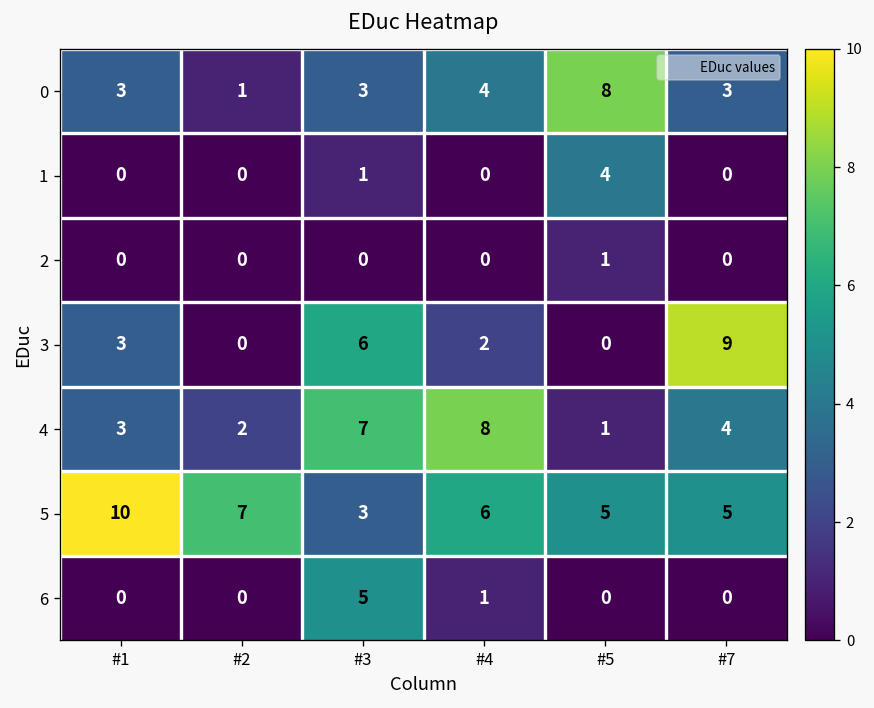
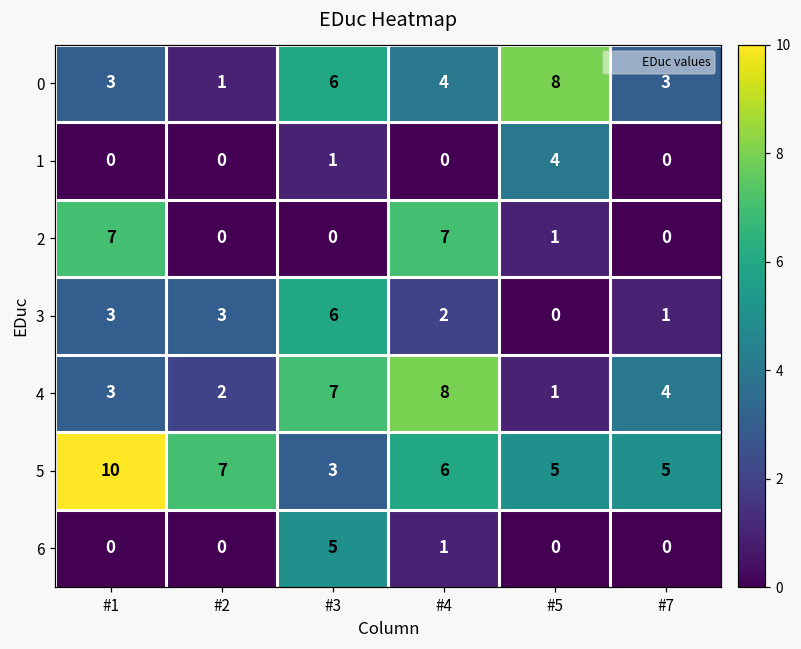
  {
    "0": {
      "#1": 3,
      "#2": 1,
-     "#3": 3,
+     "#3": 6,
      "#4": 4,
      "#5": 8,
      "#7": 3
    },
    "1": {
      "#1": 0,
      "#2": 0,
      "#3": 1,
      "#4": 0,
      "#5": 4,
      "#7": 0
    },
    "2": {
-     "#1": 0,
+     "#1": 7,
      "#2": 0,
      "#3": 0,
-     "#4": 0,
+     "#4": 7,
      "#5": 1,
      "#7": 0
    },
    "3": {
      "#1": 3,
-     "#2": 0,
+     "#2": 3,
      "#3": 6,
      "#4": 2,
      "#5": 0,
-     "#7": 9
+     "#7": 1
    },
    "4": {
      "#1": 3,
      "#2": 2,
      "#3": 7,
      "#4": 8,
      "#5": 1,
      "#7": 4
    },
    "5": {
      "#1": 10,
      "#2": 7,
      "#3": 3,
      "#4": 6,
      "#5": 5,
      "#7": 5
    },
    "6": {
      "#1": 0,
      "#2": 0,
      "#3": 5,
      "#4": 1,
      "#5": 0,
      "#7": 0
    }
  }
